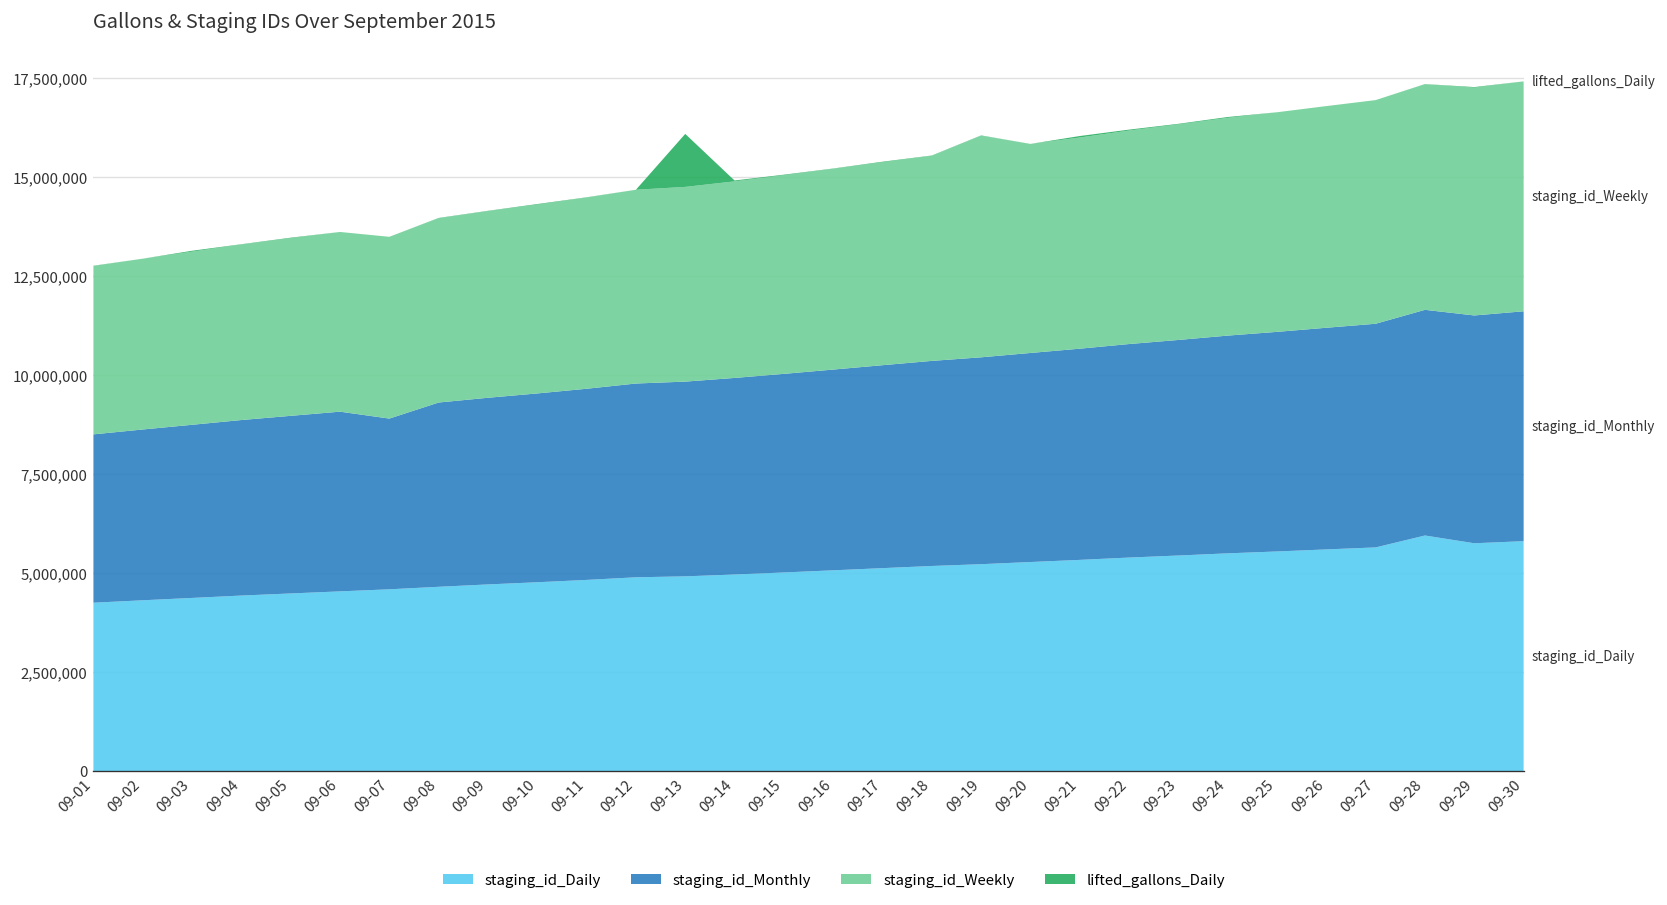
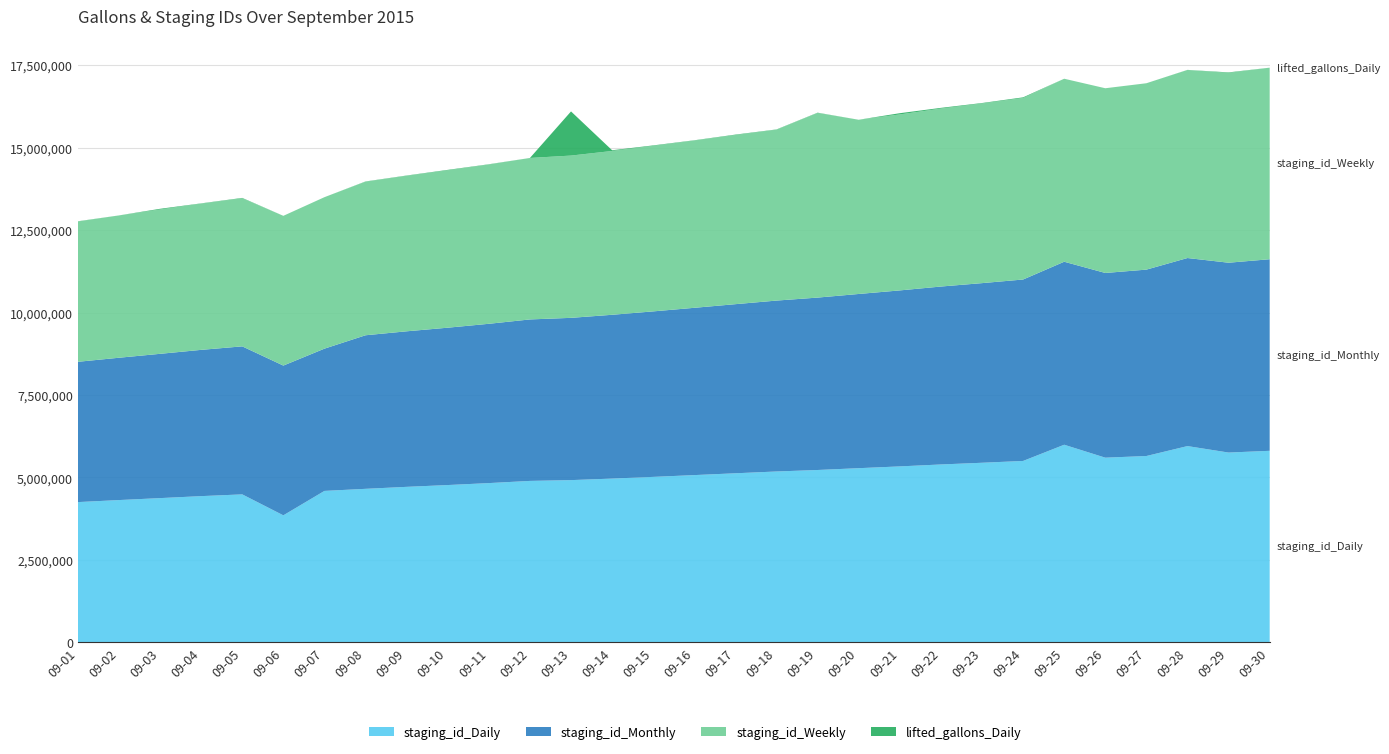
  {
    "staging_id_Daily": {
      "09-01": "4,300,000",
      "09-02": "4,300,000",
      "09-03": "4,400,000",
      "09-04": "4,400,000",
      "09-05": "4,500,000",
-     "09-06": "4,500,000",
+     "09-06": "3,900,000",
      "09-07": "4,600,000",
      "09-08": "4,700,000",
      "09-09": "4,700,000",
      "09-10": "4,800,000",
      "09-11": "4,800,000",
      "09-12": "4,900,000",
      "09-13": "4,900,000",
      "09-14": "5,000,000",
      "09-15": "5,000,000",
      "09-16": "5,100,000",
      "09-17": "5,100,000",
      "09-18": "5,200,000",
      "09-19": "5,200,000",
      "09-20": "5,300,000",
      "09-21": "5,300,000",
      "09-22": "5,400,000",
      "09-23": "5,400,000",
      "09-24": "5,500,000",
-     "09-25": "5,500,000",
+     "09-25": "6,000,000",
      "09-26": "5,600,000",
      "09-27": "5,700,000",
      "09-28": "6,000,000",
      "09-29": "5,800,000",
      "09-30": "5,800,000"
    },
    "staging_id_Monthly": {
      "09-01": "4,300,000",
      "09-02": "4,300,000",
      "09-03": "4,400,000",
      "09-04": "4,400,000",
      "09-05": "4,500,000",
      "09-06": "4,500,000",
      "09-07": "4,300,000",
      "09-08": "4,700,000",
      "09-09": "4,700,000",
      "09-10": "4,800,000",
      "09-11": "4,800,000",
      "09-12": "4,900,000",
      "09-13": "4,900,000",
      "09-14": "5,000,000",
      "09-15": "5,000,000",
      "09-16": "5,100,000",
      "09-17": "5,100,000",
      "09-18": "5,200,000",
      "09-19": "5,200,000",
      "09-20": "5,300,000",
      "09-21": "5,300,000",
      "09-22": "5,400,000",
      "09-23": "5,400,000",
      "09-24": "5,500,000",
      "09-25": "5,500,000",
      "09-26": "5,600,000",
      "09-27": "5,700,000",
      "09-28": "5,700,000",
      "09-29": "5,800,000",
      "09-30": "5,800,000"
    },
    "staging_id_Weekly": {
      "09-13": "4,900,000"
    },
    "lifted_gallons_Daily": {
      "09-13": "1,300,000"
    }
  }
